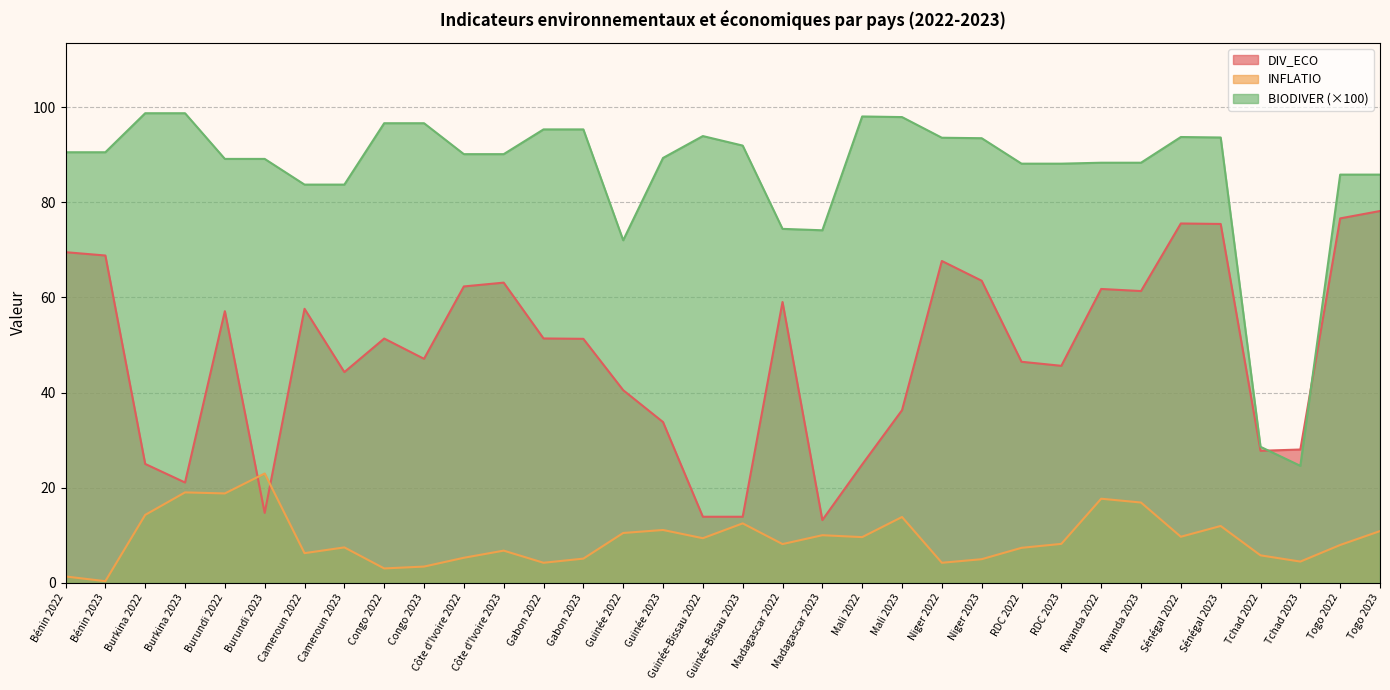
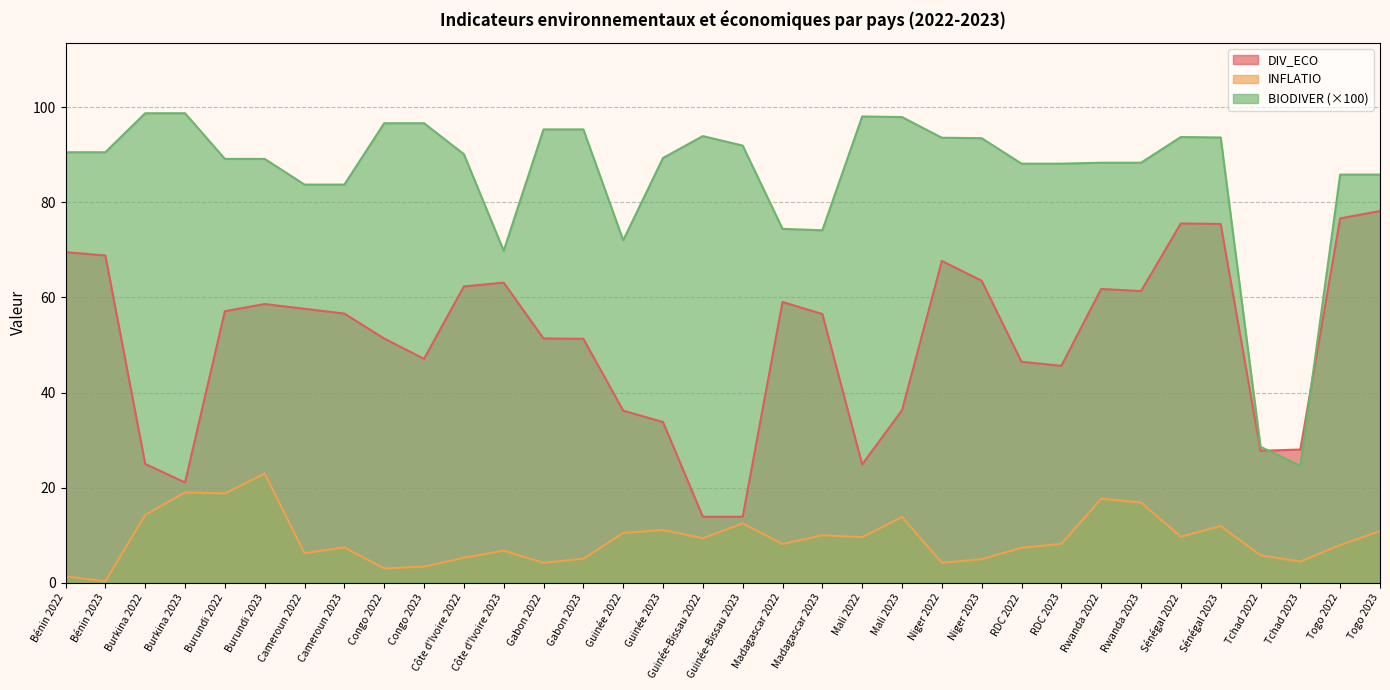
  {
    "DIV_ECO": {
      "Bénin 2022": 70,
      "Bénin 2023": 69,
      "Burkina 2022": 25,
      "Burkina 2023": 21,
      "Burundi 2022": 57,
-     "Burundi 2023": 15,
+     "Burundi 2023": 59,
      "Cameroun 2022": 58,
-     "Cameroun 2023": 44,
+     "Cameroun 2023": 57,
      "Congo 2022": 51,
      "Congo 2023": 47,
      "Côte d'Ivoire 2022": 62,
      "Côte d'Ivoire 2023": 63,
      "Gabon 2022": 51,
      "Gabon 2023": 51,
-     "Guinée 2022": 41,
+     "Guinée 2022": 36,
      "Guinée 2023": 34,
      "Guinée-Bissau 2022": 14,
      "Guinée-Bissau 2023": 14,
      "Madagascar 2022": 59,
-     "Madagascar 2023": 13,
+     "Madagascar 2023": 57,
      "Mali 2022": 25,
      "Mali 2023": 36,
      "Niger 2022": 68,
      "Niger 2023": 64,
      "RDC 2022": 46,
      "RDC 2023": 46,
      "Rwanda 2022": 62,
      "Rwanda 2023": 61,
      "Sénégal 2022": 76,
      "Sénégal 2023": 75,
      "Tchad 2022": 28,
      "Tchad 2023": 28,
      "Togo 2022": 77,
      "Togo 2023": 78
    },
    "INFLATIO": {
      "Bénin 2022": 1,
      "Bénin 2023": 0,
      "Burkina 2022": 14,
      "Burkina 2023": 19,
      "Burundi 2022": 19,
      "Burundi 2023": 23,
      "Cameroun 2022": 6,
      "Cameroun 2023": 7,
      "Congo 2022": 3,
      "Congo 2023": 3,
      "Côte d'Ivoire 2022": 5,
      "Côte d'Ivoire 2023": 7,
      "Gabon 2022": 4,
      "Gabon 2023": 5,
      "Guinée 2022": 10,
      "Guinée 2023": 11,
      "Guinée-Bissau 2022": 9,
      "Guinée-Bissau 2023": 13,
      "Madagascar 2022": 8,
      "Madagascar 2023": 10,
      "Mali 2022": 10,
      "Mali 2023": 14,
      "Niger 2022": 4,
      "Niger 2023": 5,
      "RDC 2022": 7,
      "RDC 2023": 8,
      "Rwanda 2022": 18,
      "Rwanda 2023": 17,
      "Sénégal 2022": 10,
      "Sénégal 2023": 12,
      "Tchad 2022": 6,
      "Tchad 2023": 4,
      "Togo 2022": 8,
      "Togo 2023": 11
    },
    "BIODIVER (×100)": {
      "Bénin 2022": 91,
      "Bénin 2023": 91,
      "Burkina 2022": 99,
      "Burkina 2023": 99,
      "Burundi 2022": 89,
      "Burundi 2023": 89,
      "Cameroun 2022": 84,
      "Cameroun 2023": 84,
      "Congo 2022": 97,
      "Congo 2023": 97,
      "Côte d'Ivoire 2022": 90,
-     "Côte d'Ivoire 2023": 90,
+     "Côte d'Ivoire 2023": 70,
      "Gabon 2022": 95,
      "Gabon 2023": 95,
      "Guinée 2022": 72,
      "Guinée 2023": 89,
      "Guinée-Bissau 2022": 94,
      "Guinée-Bissau 2023": 92,
      "Madagascar 2022": 74,
      "Madagascar 2023": 74,
      "Mali 2022": 98,
      "Mali 2023": 98,
      "Niger 2022": 94,
      "Niger 2023": 93,
      "RDC 2022": 88,
      "RDC 2023": 88,
      "Rwanda 2022": 88,
      "Rwanda 2023": 88,
      "Sénégal 2022": 94,
      "Sénégal 2023": 94,
      "Tchad 2022": 29,
      "Tchad 2023": 25,
      "Togo 2022": 86,
      "Togo 2023": 86
    }
  }
